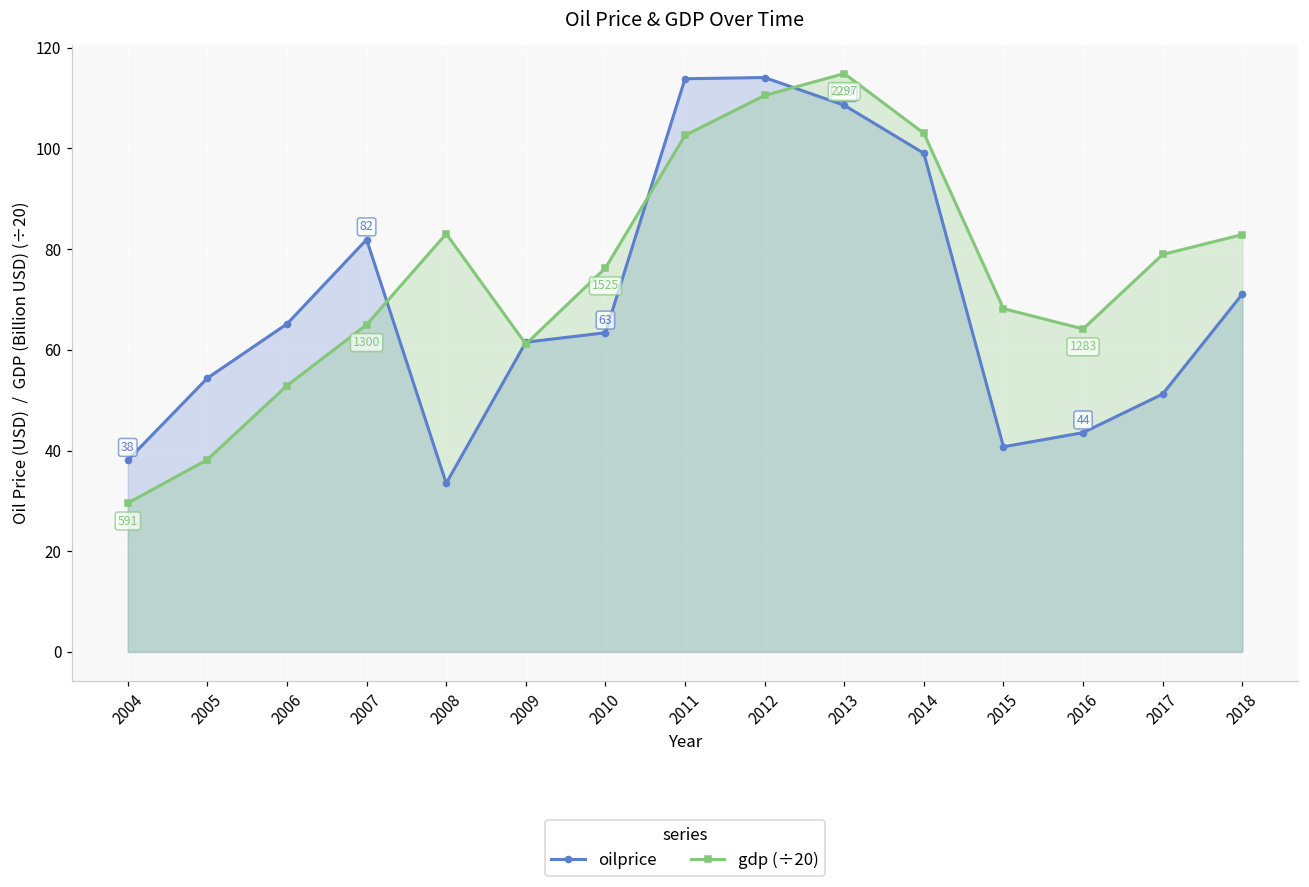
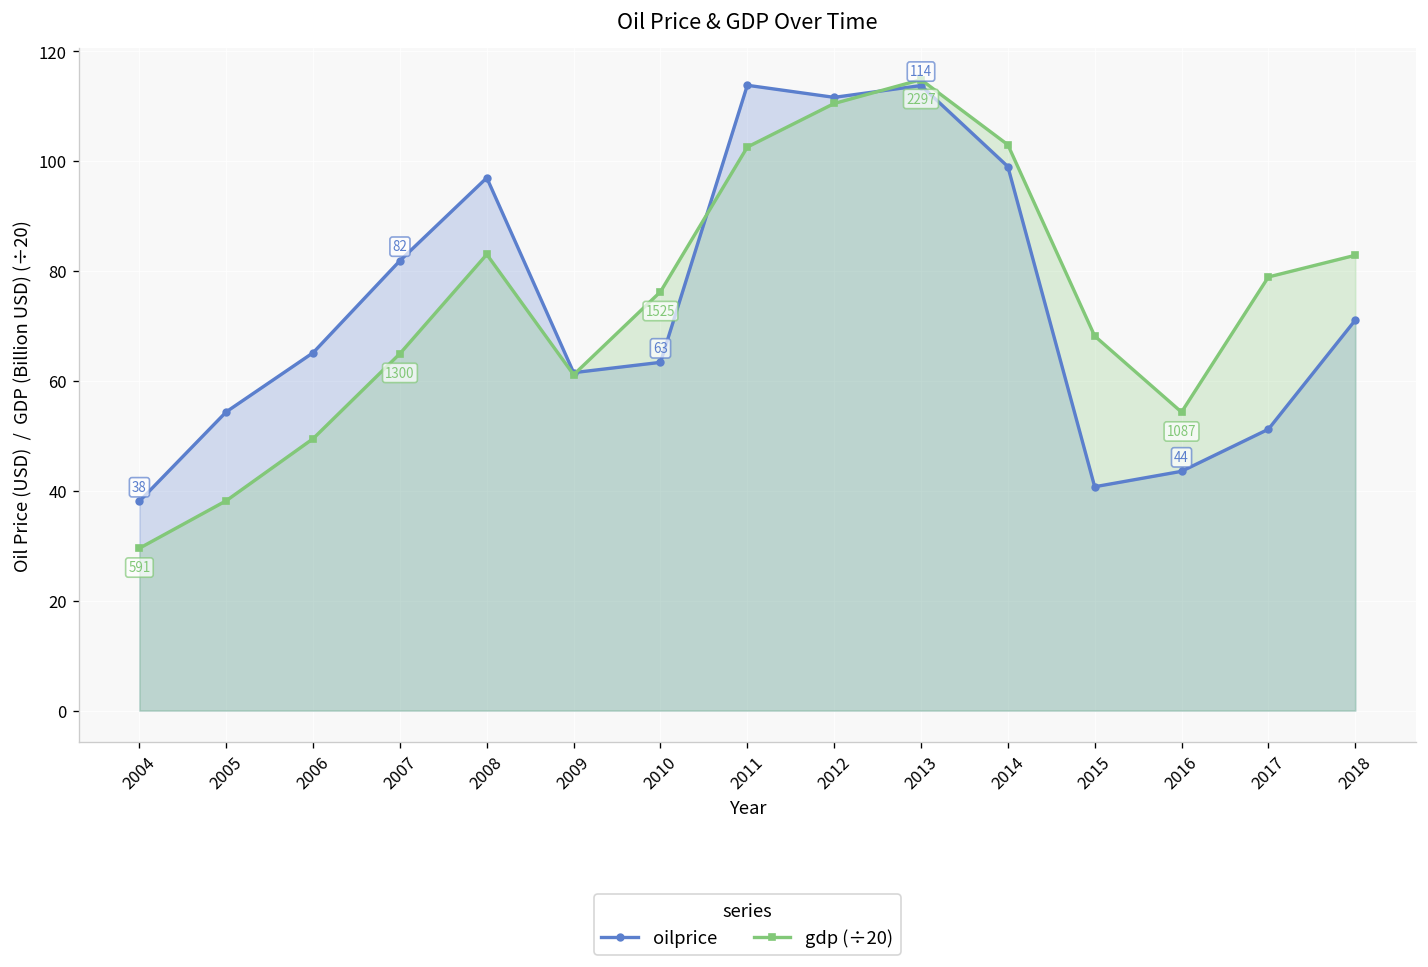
  {
    "oilprice": {
-     "2008": 33,
-     "2012": 114,
-     "2013": 109
+     "2008": 97,
+     "2012": 112,
+     "2013": 114
    },
    "gdp (÷20)": {
-     "2006": 53,
-     "2016": 1283
+     "2006": 49,
+     "2016": 1087
    }
  }
